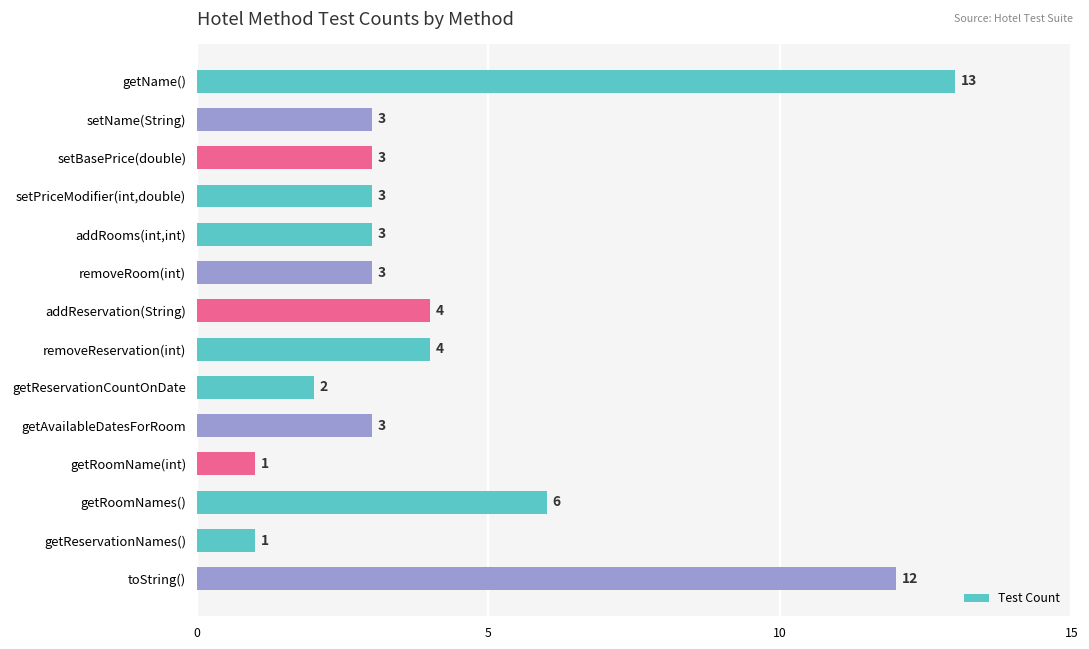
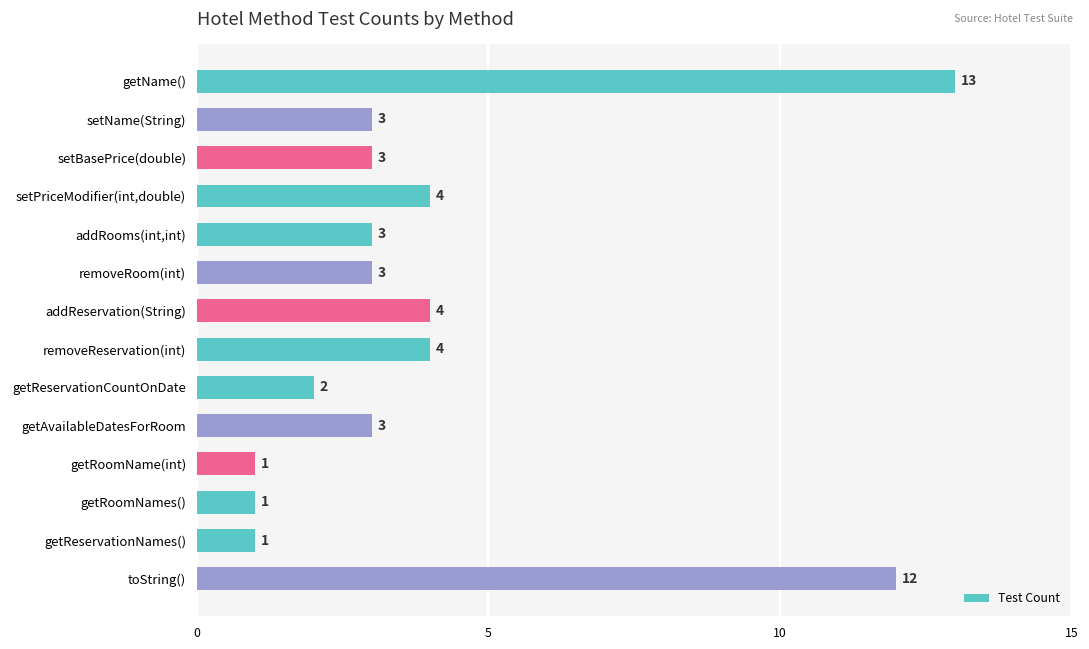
  {
    "getName()": 13,
    "setName(String)": 3,
    "setBasePrice(double)": 3,
-   "setPriceModifier(int,double)": 3,
+   "setPriceModifier(int,double)": 4,
    "addRooms(int,int)": 3,
    "removeRoom(int)": 3,
    "addReservation(String)": 4,
    "removeReservation(int)": 4,
    "getReservationCountOnDate": 2,
    "getAvailableDatesForRoom": 3,
    "getRoomName(int)": 1,
-   "getRoomNames()": 6,
+   "getRoomNames()": 1,
    "getReservationNames()": 1,
    "toString()": 12
  }
